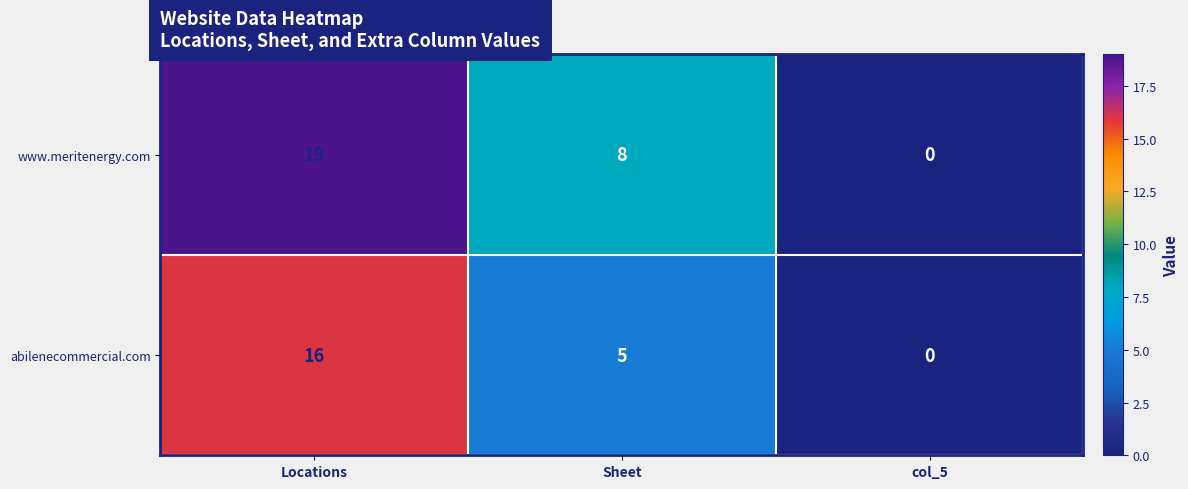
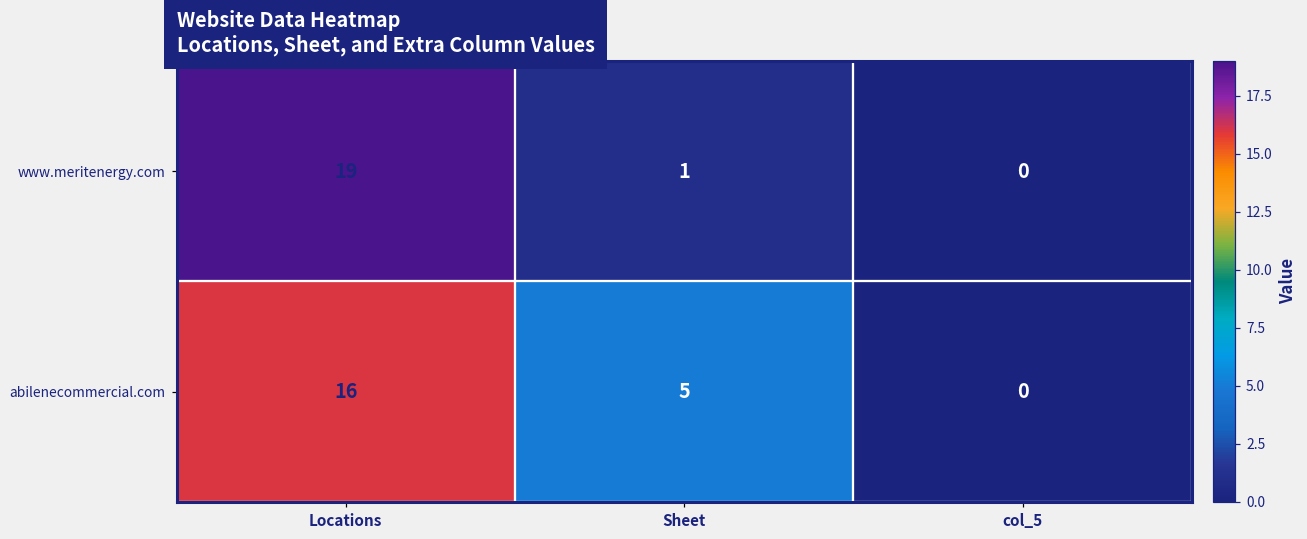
  {
    "www.meritenergy.com": {
      "Locations": 19,
-     "Sheet": 8,
+     "Sheet": 1,
      "col_5": 0
    },
    "abilenecommercial.com": {
      "Locations": 16,
      "Sheet": 5,
      "col_5": 0
    }
  }
